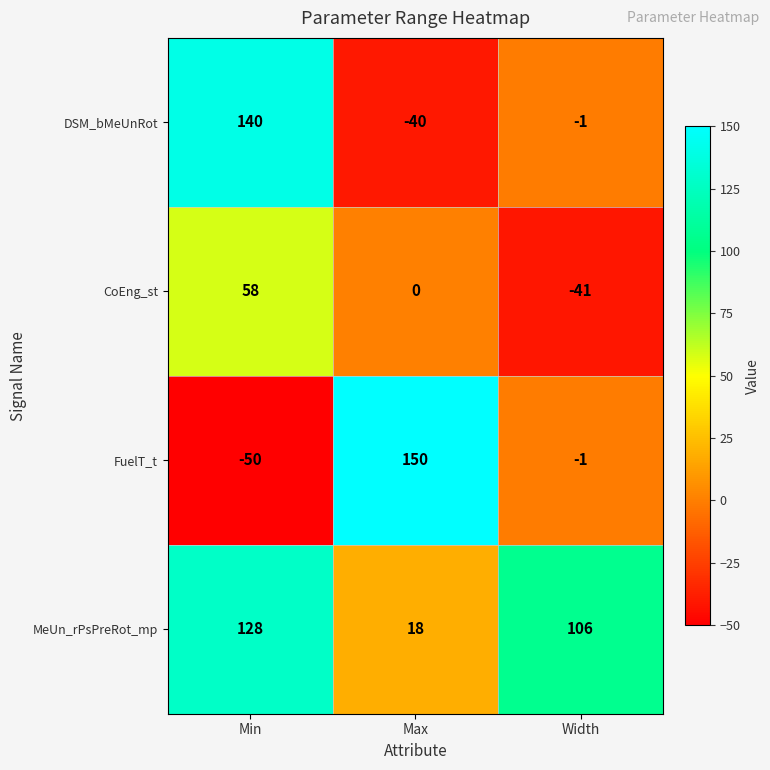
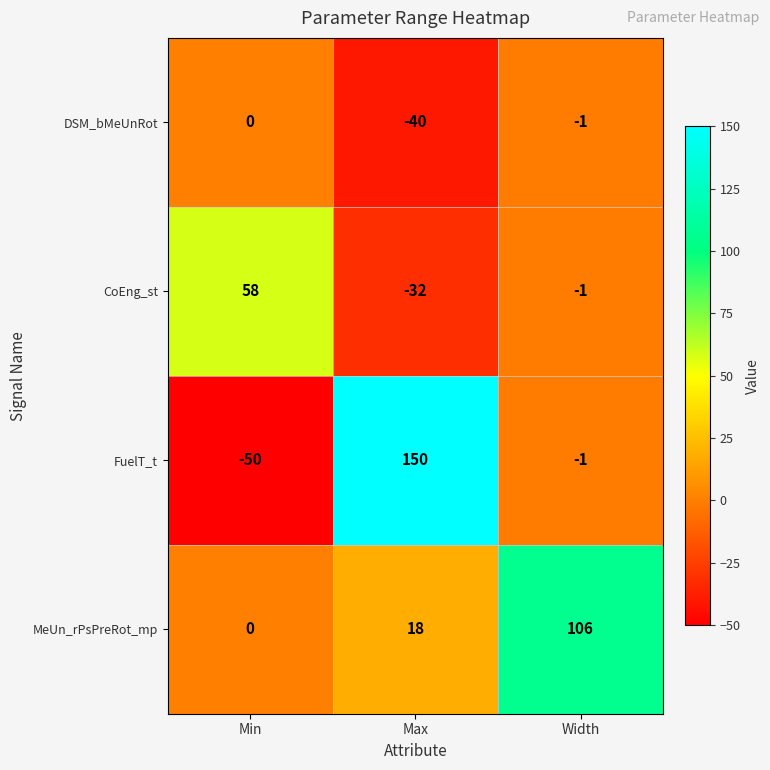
  {
    "DSM_bMeUnRot": {
-     "Min": 140,
+     "Min": 0,
      "Max": -40,
      "Width": -1
    },
    "CoEng_st": {
      "Min": 58,
-     "Max": 0,
-     "Width": -41
+     "Max": -32,
+     "Width": -1
    },
    "FuelT_t": {
      "Min": -50,
      "Max": 150,
      "Width": -1
    },
    "MeUn_rPsPreRot_mp": {
-     "Min": 128,
+     "Min": 0,
      "Max": 18,
      "Width": 106
    }
  }
